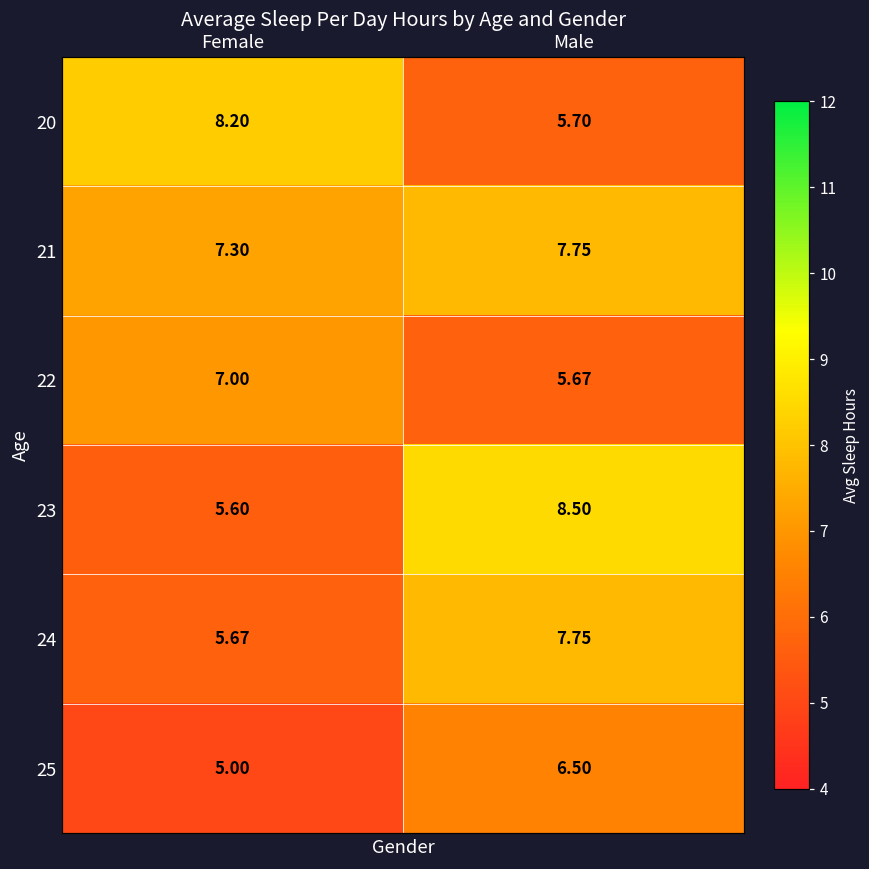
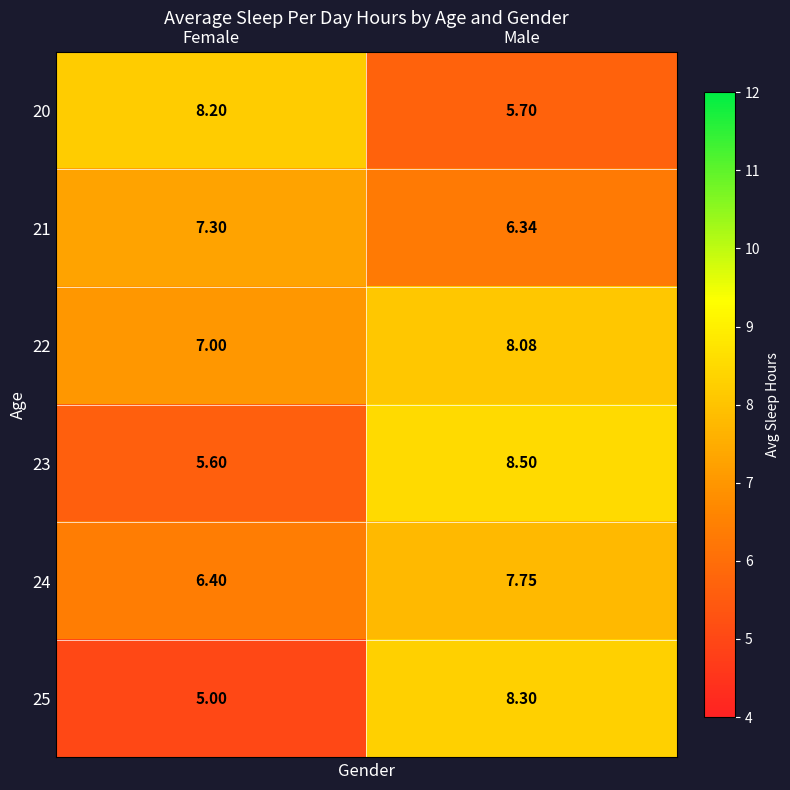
  {
    "20": {
      "Female": 8.20,
      "Male": 5.70
    },
    "21": {
      "Female": 7.30,
-     "Male": 7.75
+     "Male": 6.34
    },
    "22": {
      "Female": 7.00,
-     "Male": 5.67
+     "Male": 8.08
    },
    "23": {
      "Female": 5.60,
      "Male": 8.50
    },
    "24": {
-     "Female": 5.67,
+     "Female": 6.40,
      "Male": 7.75
    },
    "25": {
      "Female": 5.00,
-     "Male": 6.50
+     "Male": 8.30
    }
  }
